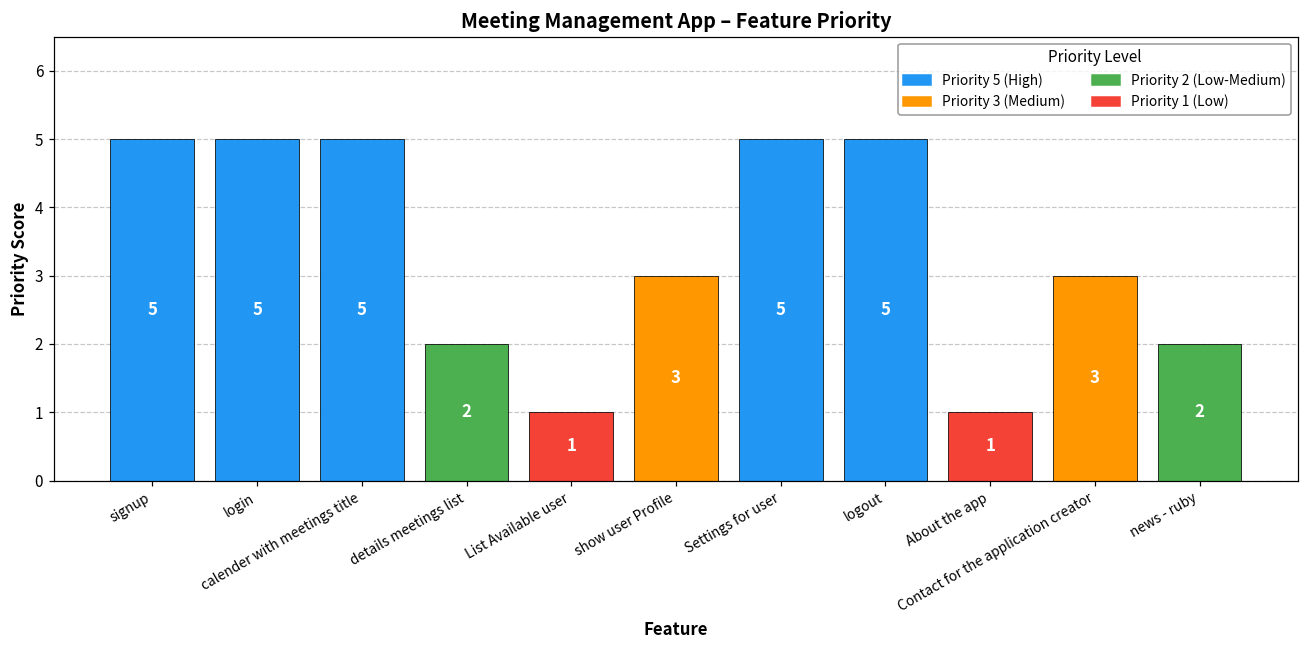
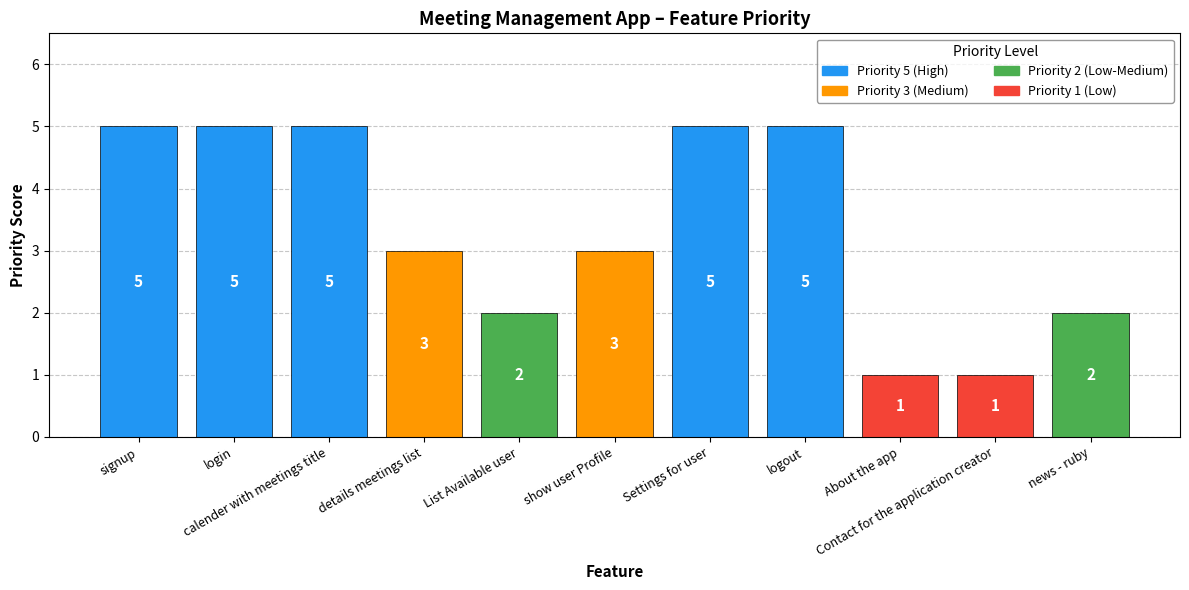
  {
    "signup": 5,
    "login": 5,
    "calender with meetings title": 5,
-   "details meetings list": 2,
-   "List Available user": 1,
+   "details meetings list": 3,
+   "List Available user": 2,
    "show user Profile": 3,
    "Settings for user": 5,
    "logout": 5,
    "About the app": 1,
-   "Contact for the application creator": 3,
+   "Contact for the application creator": 1,
    "news - ruby": 2
  }
